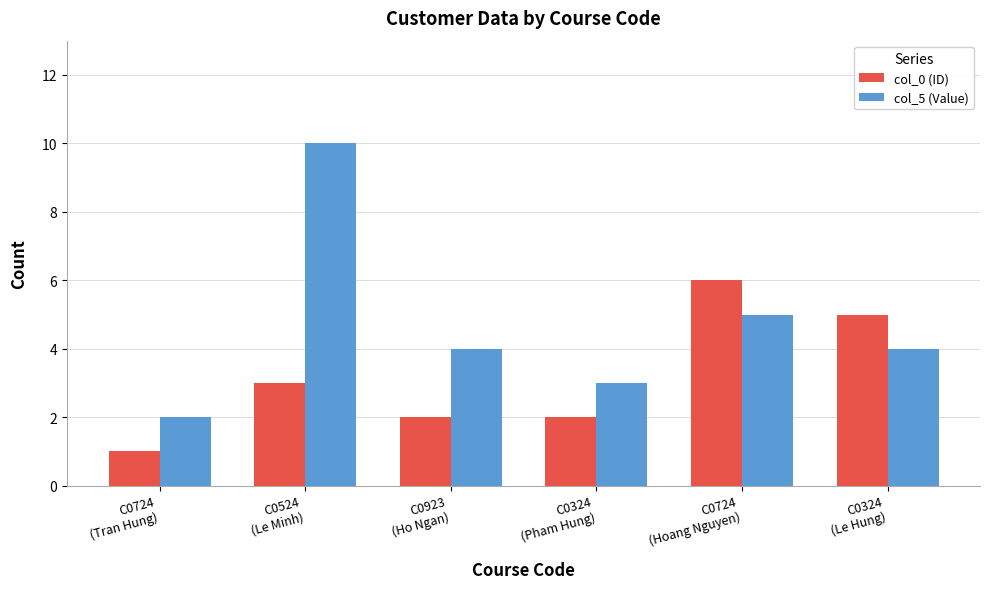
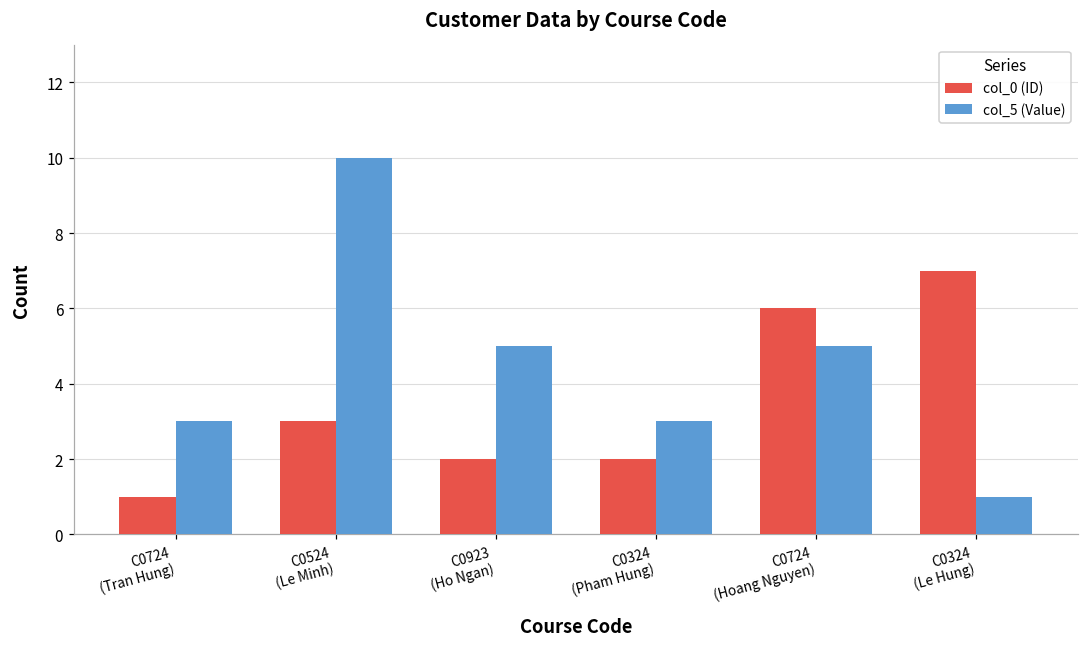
  {
    "col_0 (ID)": {
      "C0724 (Tran Hung)": 1,
      "C0524 (Le Minh)": 3,
      "C0923 (Ho Ngan)": 2,
      "C0324 (Pham Hung)": 2,
      "C0724 (Hoang Nguyen)": 6,
-     "C0324 (Le Hung)": 5
+     "C0324 (Le Hung)": 7
    },
    "col_5 (Value)": {
-     "C0724 (Tran Hung)": 2,
+     "C0724 (Tran Hung)": 3,
      "C0524 (Le Minh)": 10,
-     "C0923 (Ho Ngan)": 4,
+     "C0923 (Ho Ngan)": 5,
      "C0324 (Pham Hung)": 3,
      "C0724 (Hoang Nguyen)": 5,
-     "C0324 (Le Hung)": 4
+     "C0324 (Le Hung)": 1
    }
  }
